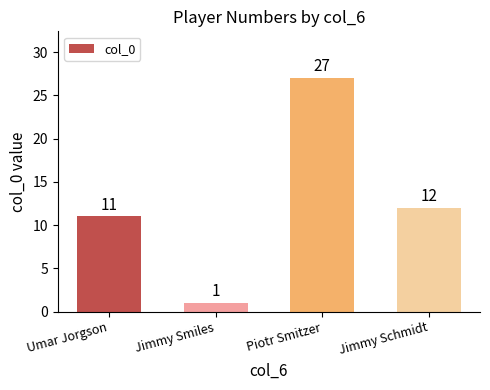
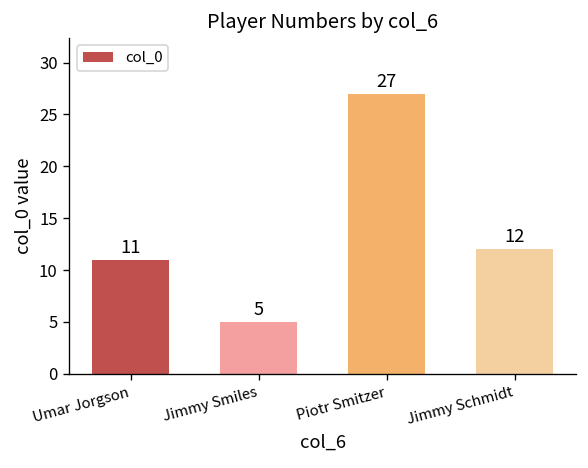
  {
    "Umar Jorgson": 11,
-   "Jimmy Smiles": 1,
+   "Jimmy Smiles": 5,
    "Piotr Smitzer": 27,
    "Jimmy Schmidt": 12
  }
